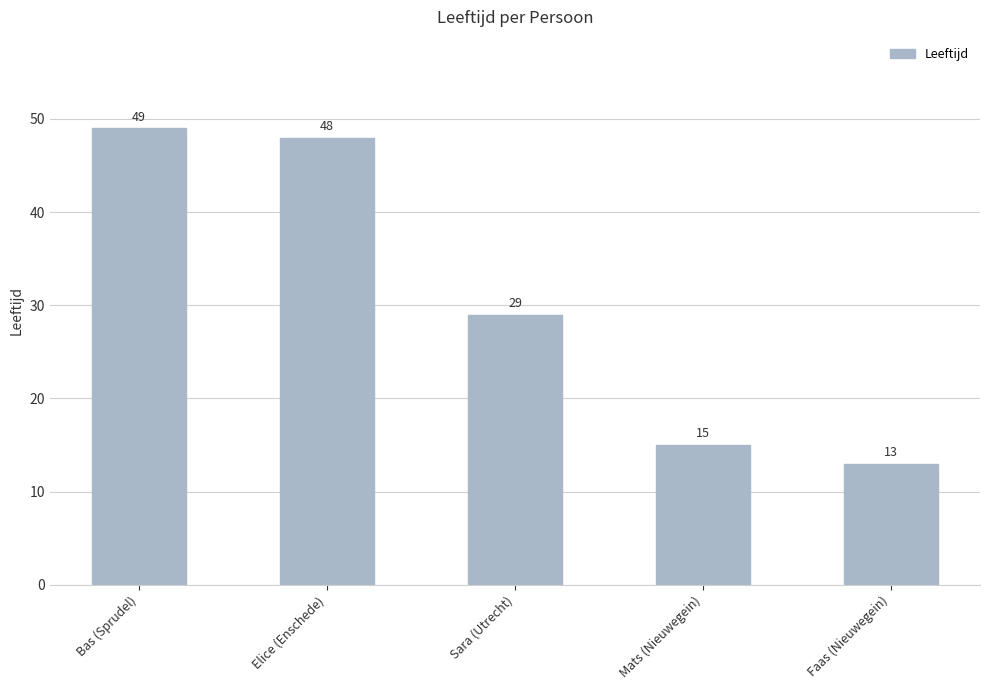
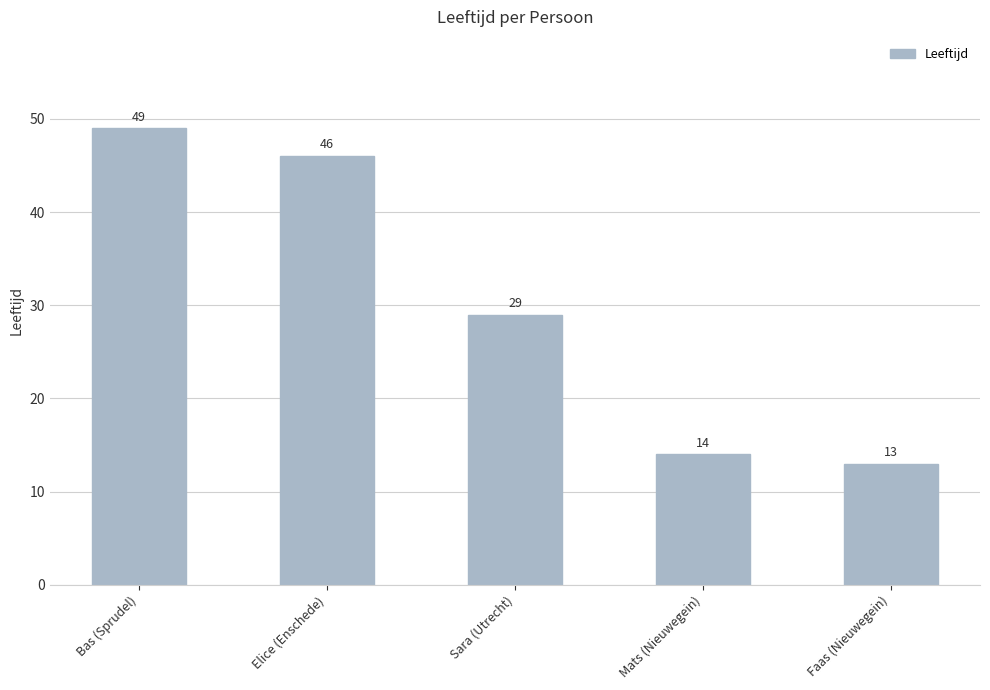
  {
    "Bas (Sprudel)": 49,
-   "Elice (Enschede)": 48,
+   "Elice (Enschede)": 46,
    "Sara (Utrecht)": 29,
-   "Mats (Nieuwegein)": 15,
+   "Mats (Nieuwegein)": 14,
    "Faas (Nieuwegein)": 13
  }
